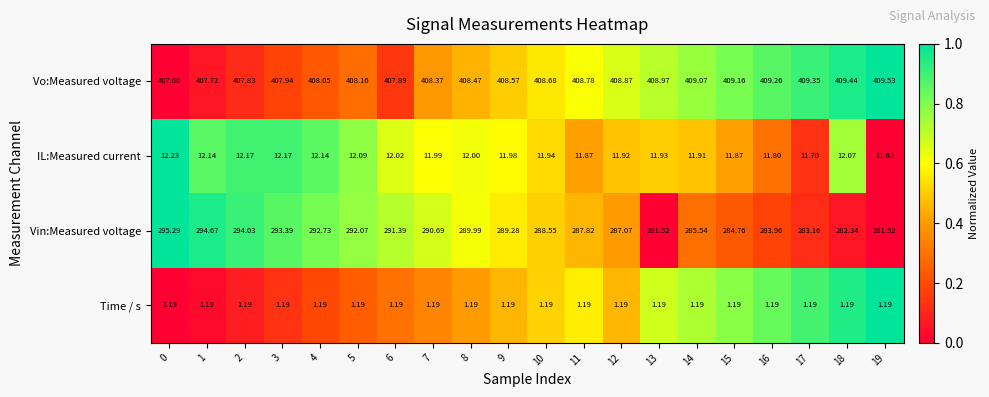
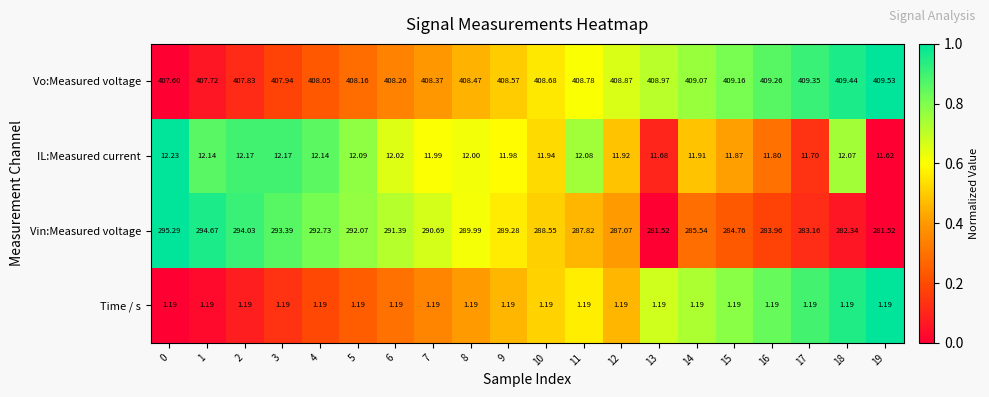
  {
    "Vo:Measured voltage": {
      "0": 407.60,
      "1": 407.72,
      "2": 407.83,
      "3": 407.94,
      "4": 408.05,
      "5": 408.16,
-     "6": 407.89,
+     "6": 408.26,
      "7": 408.37,
      "8": 408.47,
      "9": 408.57,
      "10": 408.68,
      "11": 408.78,
      "12": 408.87,
      "13": 408.97,
      "14": 409.07,
      "15": 409.16,
      "16": 409.26,
      "17": 409.35,
      "18": 409.44,
      "19": 409.53
    },
    "IL:Measured current": {
      "0": 12.23,
      "1": 12.14,
      "2": 12.17,
      "3": 12.17,
      "4": 12.14,
      "5": 12.09,
      "6": 12.02,
      "7": 11.99,
      "8": 12.00,
      "9": 11.98,
      "10": 11.94,
-     "11": 11.87,
+     "11": 12.08,
      "12": 11.92,
-     "13": 11.93,
+     "13": 11.68,
      "14": 11.91,
      "15": 11.87,
      "16": 11.80,
      "17": 11.70,
      "18": 12.07,
      "19": 11.62
    },
    "Vin:Measured voltage": {
      "0": 295.29,
      "1": 294.67,
      "2": 294.03,
      "3": 293.39,
      "4": 292.73,
      "5": 292.07,
      "6": 291.39,
      "7": 290.69,
      "8": 289.99,
      "9": 289.28,
      "10": 288.55,
      "11": 287.82,
      "12": 287.07,
      "13": 281.52,
      "14": 285.54,
      "15": 284.76,
      "16": 283.96,
      "17": 283.16,
      "18": 282.34,
      "19": 281.52
    },
    "Time / s": {
      "0": 1.19,
      "1": 1.19,
      "2": 1.19,
      "3": 1.19,
      "4": 1.19,
      "5": 1.19,
      "6": 1.19,
      "7": 1.19,
      "8": 1.19,
      "9": 1.19,
      "10": 1.19,
      "11": 1.19,
      "12": 1.19,
      "13": 1.19,
      "14": 1.19,
      "15": 1.19,
      "16": 1.19,
      "17": 1.19,
      "18": 1.19,
      "19": 1.19
    }
  }
